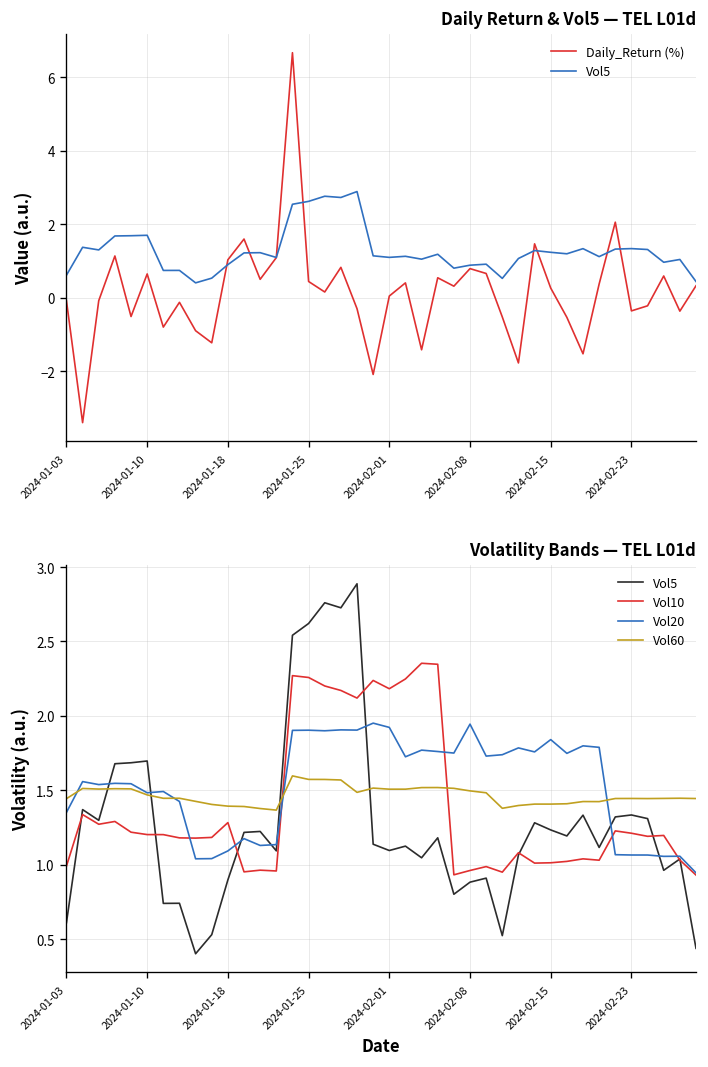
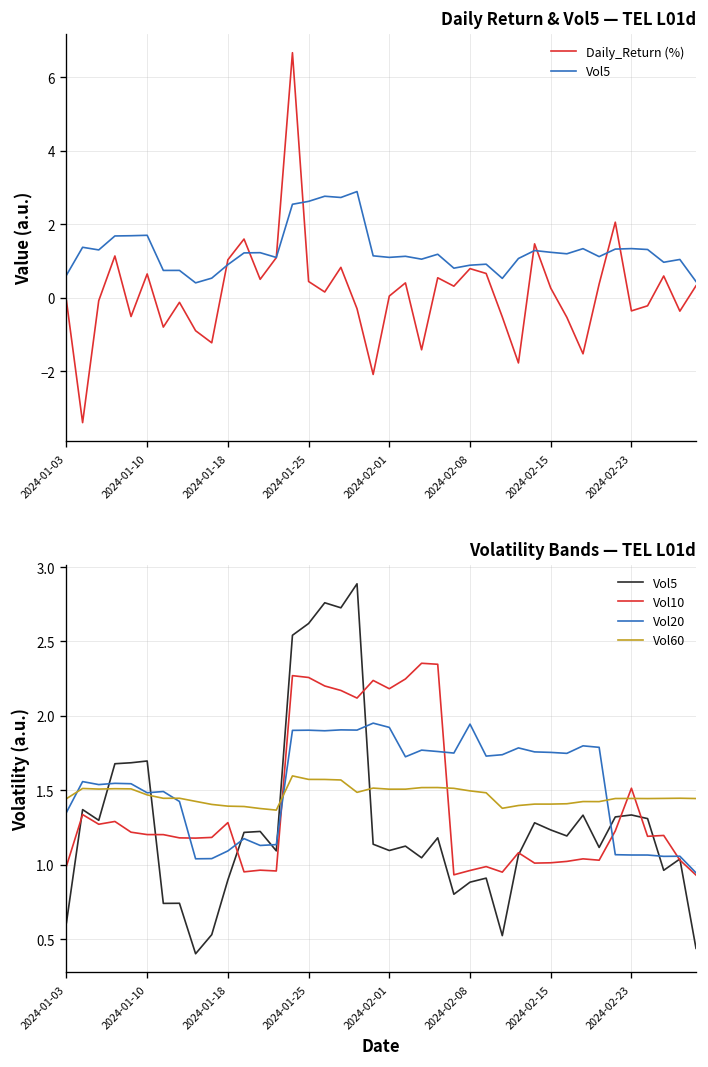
  {
    "Daily Return & Vol5 — TEL L01d": {
      "Daily_Return (%)": {
        "2024-01-03": -0.1,
        "2024-01-10": 0.6,
        "2024-01-18": 1.0,
        "2024-01-25": 0.4,
        "2024-02-01": 0.0,
        "2024-02-08": 0.8,
        "2024-02-15": 0.3,
        "2024-02-23": -0.4
      }
    },
    "Volatility Bands — TEL L01d": {
      "Vol5": {
        "2024-01-03": 0.61,
        "2024-01-10": 1.70,
        "2024-01-18": 0.90,
        "2024-01-25": 2.62,
        "2024-02-01": 1.10,
        "2024-02-08": 0.88,
        "2024-02-15": 1.23,
        "2024-02-23": 1.33
      },
      "Vol10": {
        "2024-01-03": 0.99,
        "2024-01-10": 1.20,
        "2024-01-18": 1.28,
        "2024-01-25": 2.26,
        "2024-02-01": 2.18,
        "2024-02-08": 0.96,
        "2024-02-15": 1.01,
-       "2024-02-23": 1.21
+       "2024-02-23": 1.51
      },
      "Vol20": {
        "2024-01-03": 1.35,
        "2024-01-18": 1.09,
        "2024-01-25": 1.90,
        "2024-02-01": 1.92,
        "2024-02-08": 1.94,
-       "2024-02-15": 1.84,
+       "2024-02-15": 1.75,
        "2024-02-23": 1.06
      },
      "Vol60": {
        "2024-01-03": 1.44,
        "2024-01-18": 1.39,
        "2024-01-25": 1.57,
        "2024-02-01": 1.51,
        "2024-02-08": 1.50,
        "2024-02-15": 1.41,
        "2024-02-23": 1.44
      }
    }
  }
